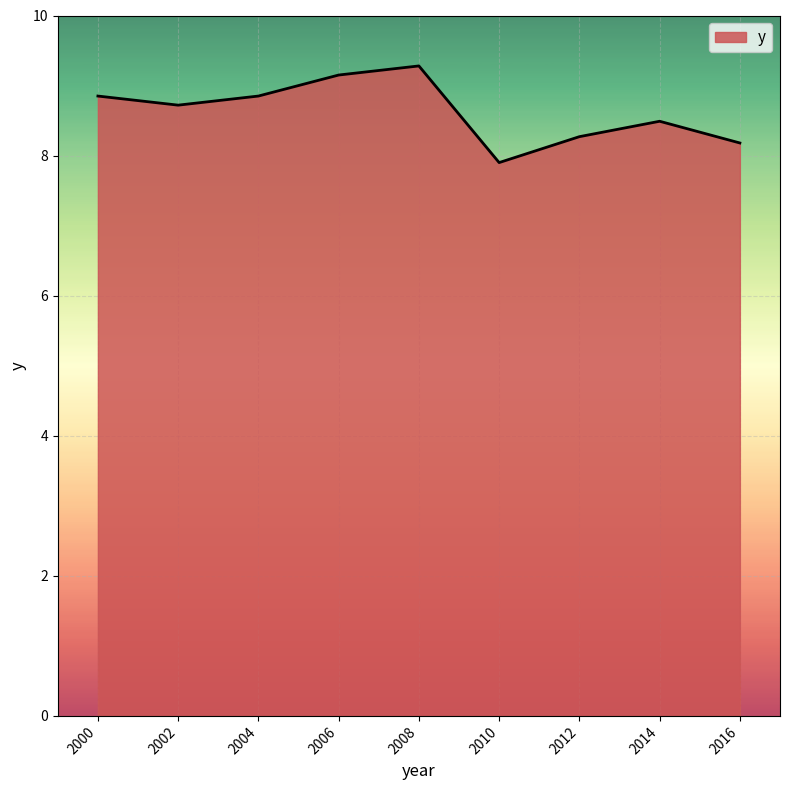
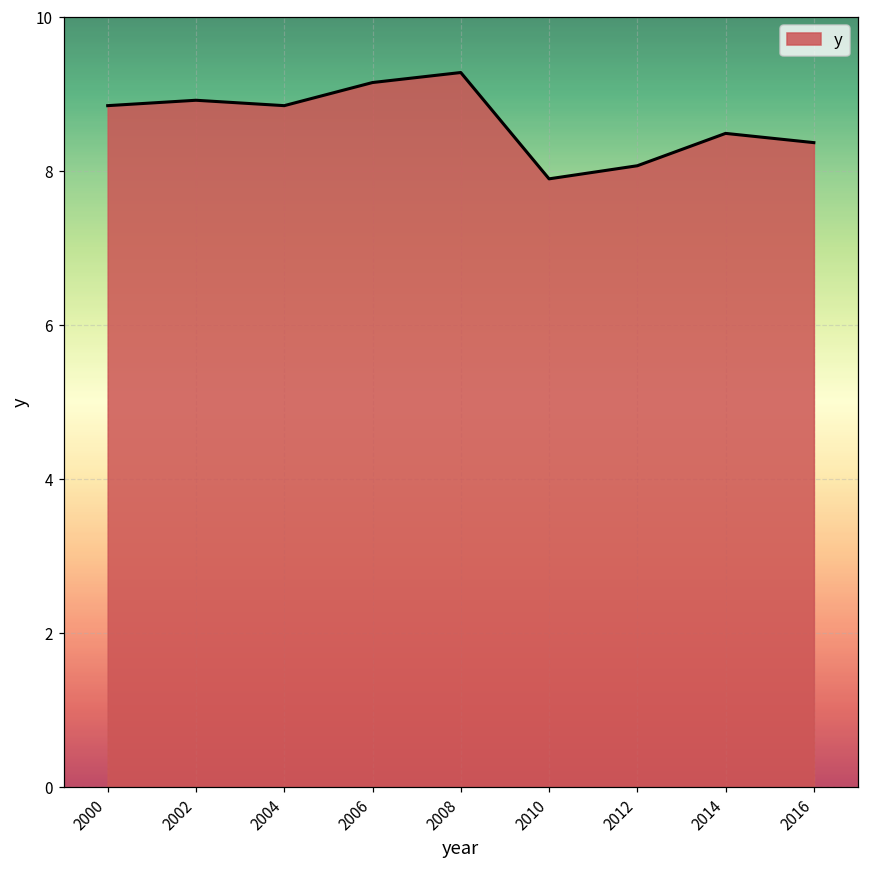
  {
    "2000": 8.9,
-   "2002": 8.7,
+   "2002": 8.9,
    "2004": 8.9,
    "2006": 9.2,
    "2008": 9.3,
    "2010": 7.9,
-   "2012": 8.3,
+   "2012": 8.1,
    "2014": 8.5,
-   "2016": 8.2
+   "2016": 8.4
  }
